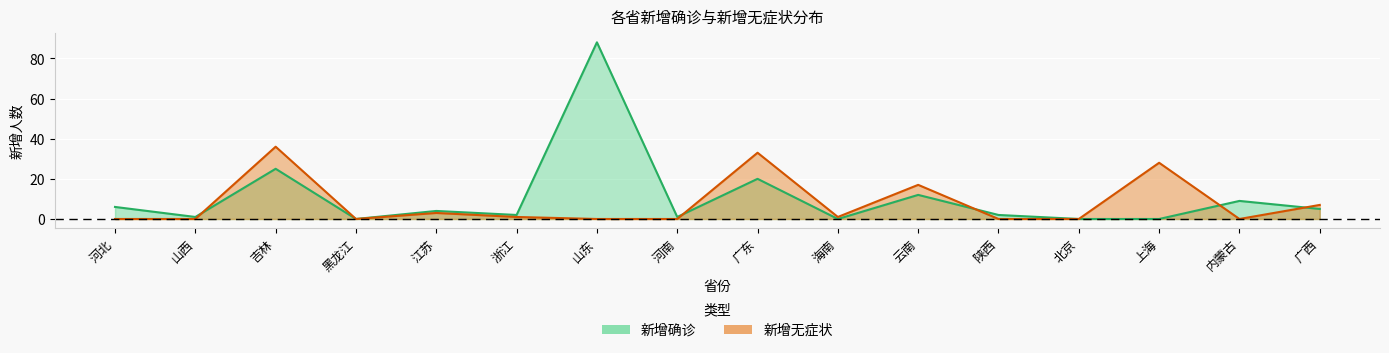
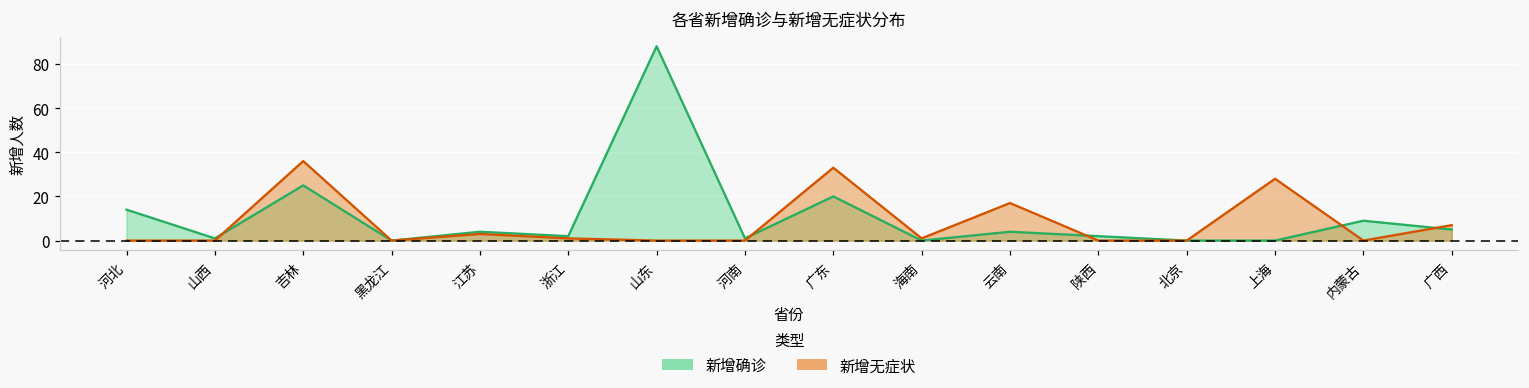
  {
    "新增确诊": {
-     "河北": 6,
+     "河北": 14,
      "吉林": 25,
      "山东": 88,
      "广东": 20,
-     "云南": 12,
+     "云南": 4,
      "陕西": 2,
      "上海": 0,
      "内蒙古": 9,
      "广西": 5
    },
    "新增无症状": {
      "河北": 0,
      "吉林": 36,
      "山东": 0,
      "广东": 33,
      "云南": 17,
      "陕西": 0,
      "上海": 28,
      "内蒙古": 0,
      "广西": 7
    }
  }
